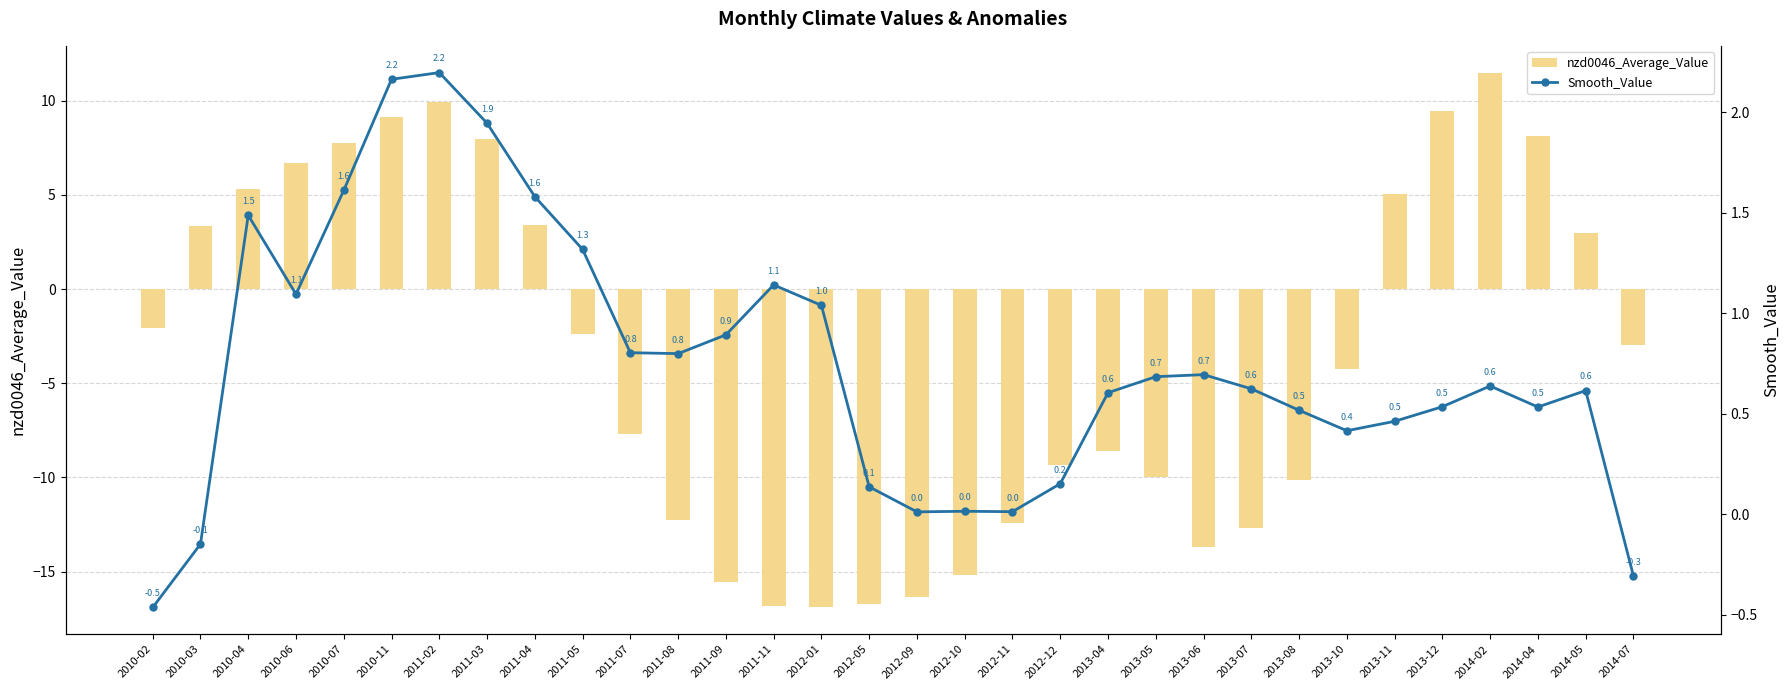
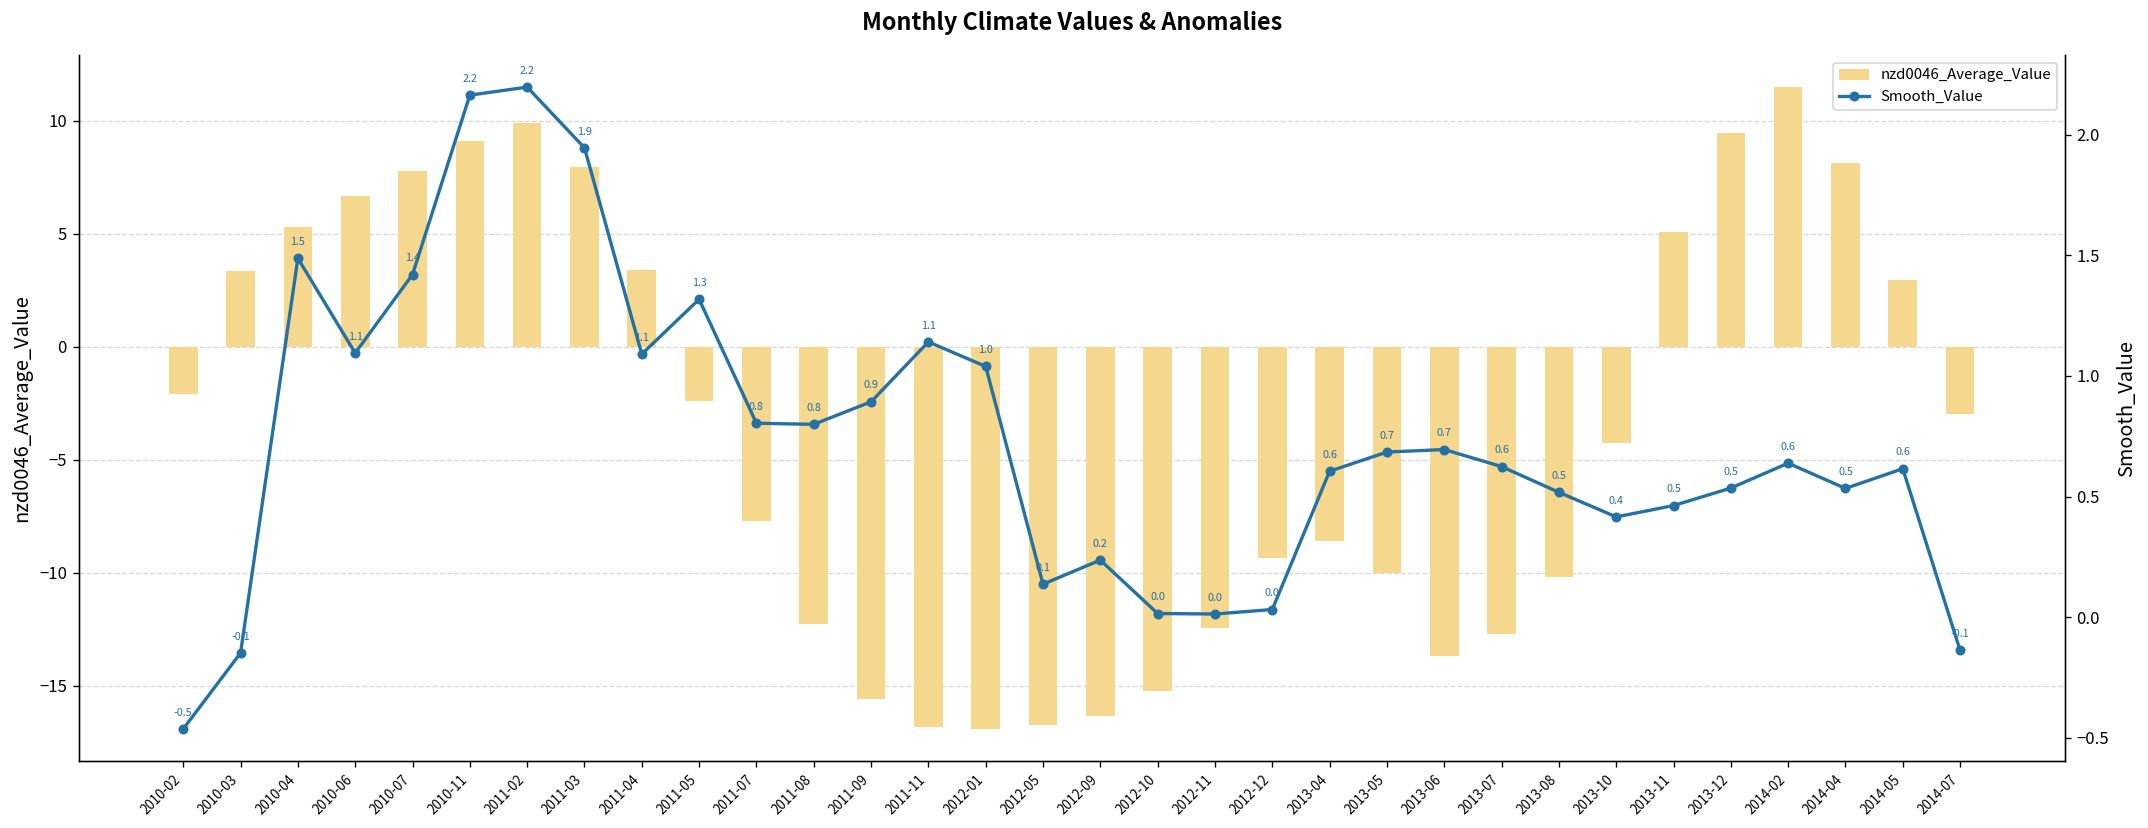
  {
    "Smooth_Value": {
      "2010-02": -0.5,
      "2010-03": -0.1,
      "2010-04": 1.5,
      "2010-06": 1.1,
-     "2010-07": 1.6,
+     "2010-07": 1.4,
      "2010-11": 2.2,
      "2011-02": 2.2,
      "2011-03": 1.9,
-     "2011-04": 1.6,
+     "2011-04": 1.1,
      "2011-05": 1.3,
      "2011-07": 0.8,
      "2011-08": 0.8,
      "2011-09": 0.9,
      "2011-11": 1.1,
      "2012-01": 1.0,
      "2012-05": 0.1,
-     "2012-09": 0.0,
+     "2012-09": 0.2,
      "2012-10": 0.0,
      "2012-11": 0.0,
-     "2012-12": 0.2,
+     "2012-12": 0.0,
      "2013-04": 0.6,
      "2013-05": 0.7,
      "2013-06": 0.7,
      "2013-07": 0.6,
      "2013-08": 0.5,
      "2013-10": 0.4,
      "2013-11": 0.5,
      "2013-12": 0.5,
      "2014-02": 0.6,
      "2014-04": 0.5,
      "2014-05": 0.6,
-     "2014-07": -0.3
+     "2014-07": -0.1
    }
  }
